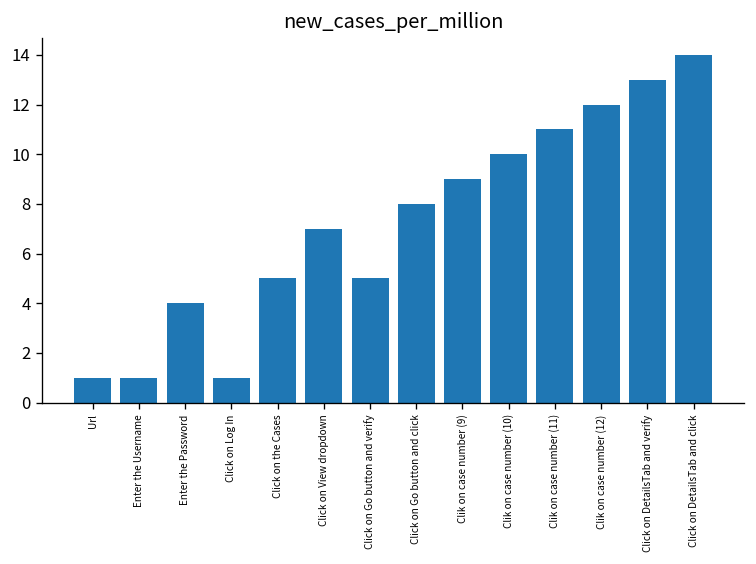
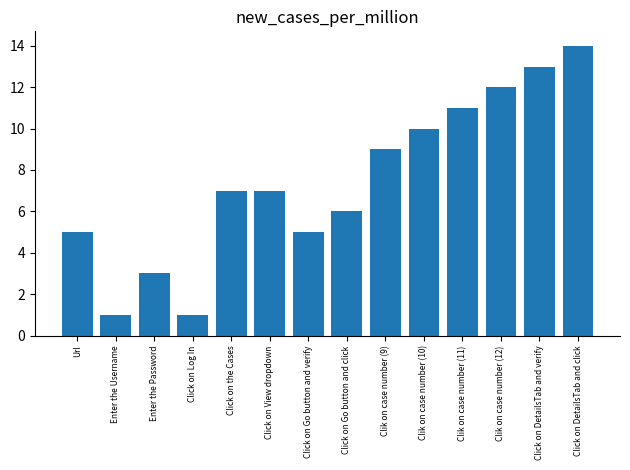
  {
-   "Url": 1,
+   "Url": 5,
    "Enter the Username": 1,
-   "Enter the Password": 4,
+   "Enter the Password": 3,
    "Click on Log In": 1,
-   "Click on the Cases": 5,
+   "Click on the Cases": 7,
    "Click on View dropdown": 7,
    "Click on Go button and verify": 5,
-   "Click on Go button and click": 8,
+   "Click on Go button and click": 6,
    "Clik on case number (9)": 9,
    "Clik on case number (10)": 10,
    "Clik on case number (11)": 11,
    "Clik on case number (12)": 12,
    "Click on DetailsTab and verify": 13,
    "Click on DetailsTab and click": 14
  }
